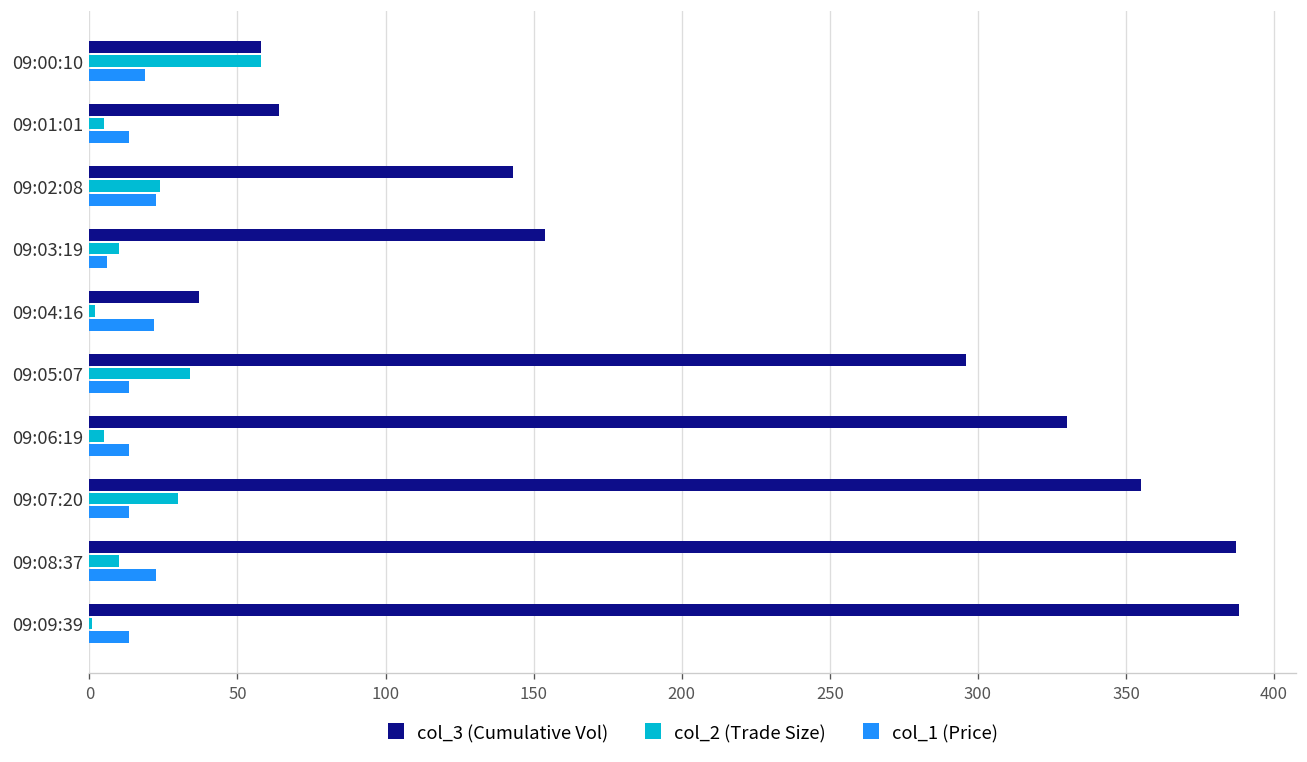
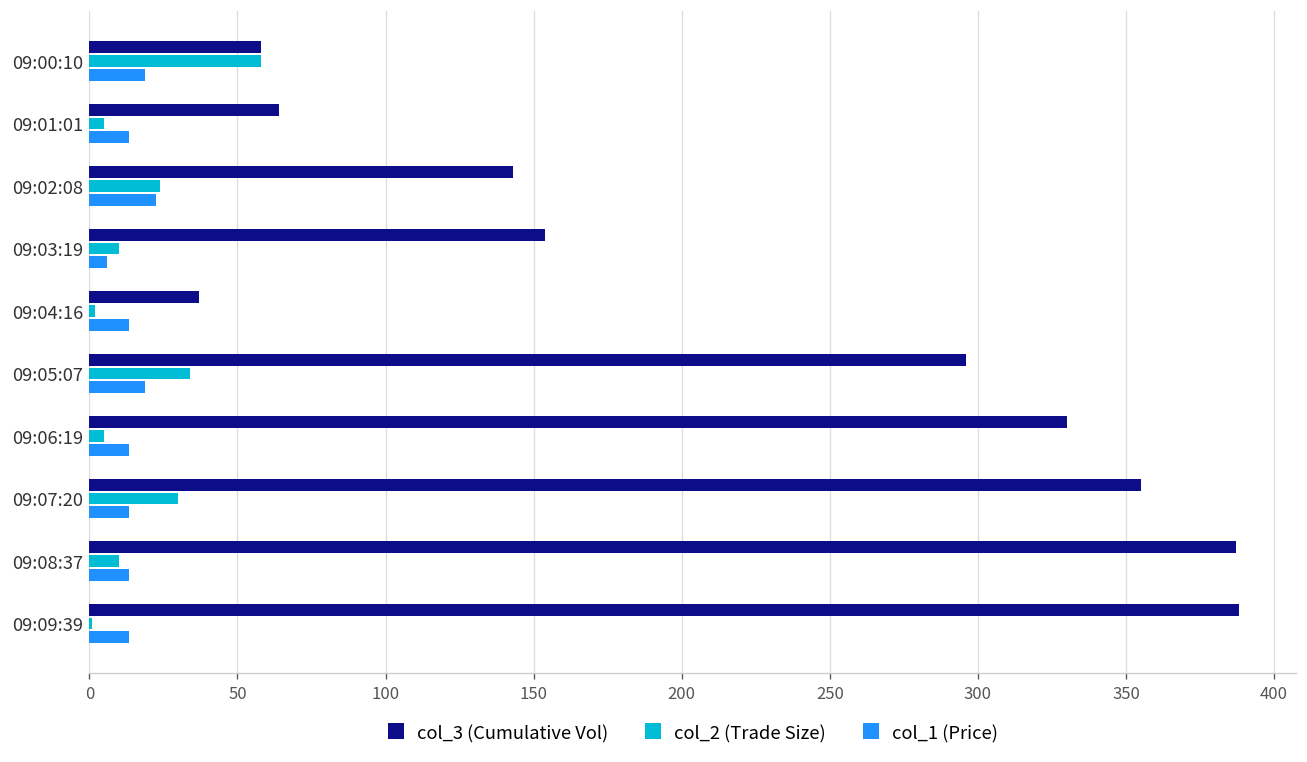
  {
    "col_3 (Cumulative Vol)": {
      "09:00:10": 58,
      "09:01:01": 64,
      "09:02:08": 143,
      "09:03:19": 154,
      "09:04:16": 37,
      "09:05:07": 296,
      "09:06:19": 330,
      "09:07:20": 355,
      "09:08:37": 387,
      "09:09:39": 388
    },
    "col_2 (Trade Size)": {
      "09:00:10": 58,
      "09:01:01": 5,
      "09:02:08": 24,
      "09:03:19": 10,
      "09:04:16": 2,
      "09:05:07": 34,
      "09:06:19": 5,
      "09:07:20": 30,
      "09:08:37": 10
    },
    "col_1 (Price)": {
      "09:00:10": 19,
      "09:01:01": 13,
      "09:02:08": 22,
      "09:03:19": 6,
-     "09:04:16": 22,
-     "09:05:07": 13,
+     "09:04:16": 13,
+     "09:05:07": 19,
      "09:06:19": 13,
      "09:07:20": 13,
-     "09:08:37": 22,
+     "09:08:37": 13,
      "09:09:39": 13
    }
  }
